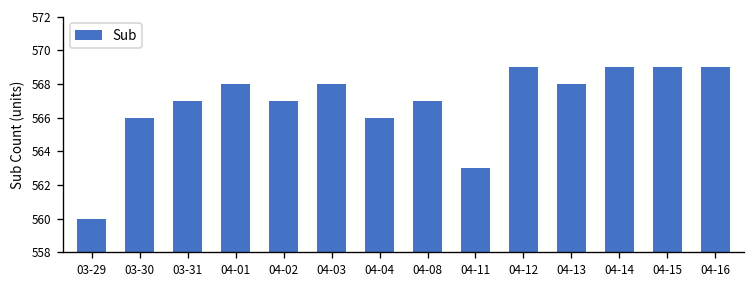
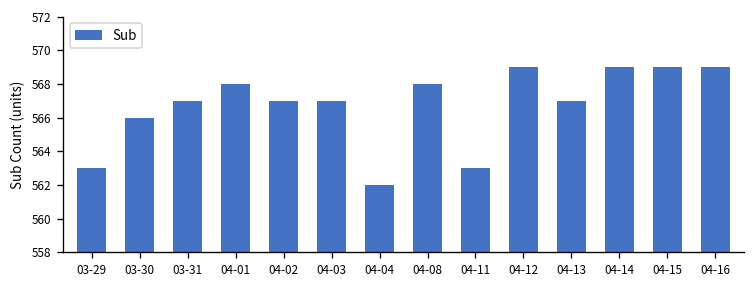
  {
-   "03-29": 560,
+   "03-29": 563,
    "03-30": 566,
    "03-31": 567,
    "04-01": 568,
    "04-02": 567,
-   "04-03": 568,
-   "04-04": 566,
-   "04-08": 567,
+   "04-03": 567,
+   "04-04": 562,
+   "04-08": 568,
    "04-11": 563,
    "04-12": 569,
-   "04-13": 568,
+   "04-13": 567,
    "04-14": 569,
    "04-15": 569,
    "04-16": 569
  }
